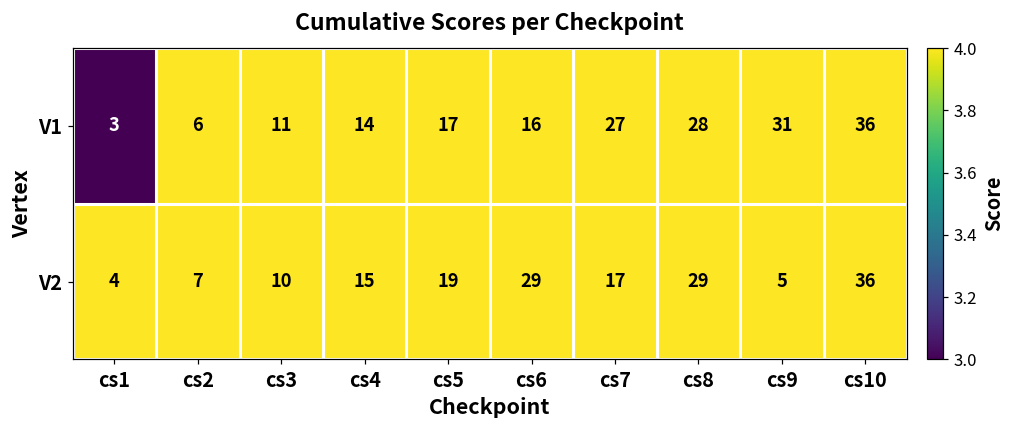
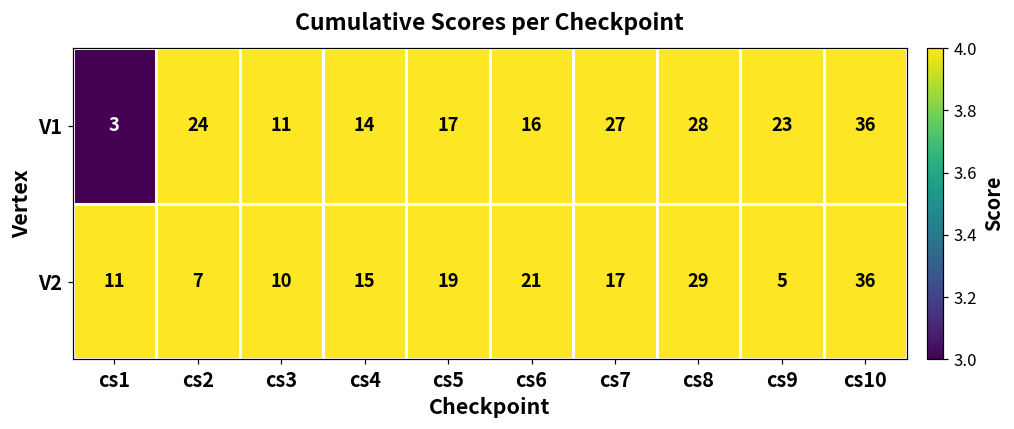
  {
    "V1": {
      "cs1": 3,
-     "cs2": 6,
+     "cs2": 24,
      "cs3": 11,
      "cs4": 14,
      "cs5": 17,
      "cs6": 16,
      "cs7": 27,
      "cs8": 28,
-     "cs9": 31,
+     "cs9": 23,
      "cs10": 36
    },
    "V2": {
-     "cs1": 4,
+     "cs1": 11,
      "cs2": 7,
      "cs3": 10,
      "cs4": 15,
      "cs5": 19,
-     "cs6": 29,
+     "cs6": 21,
      "cs7": 17,
      "cs8": 29,
      "cs9": 5,
      "cs10": 36
    }
  }
